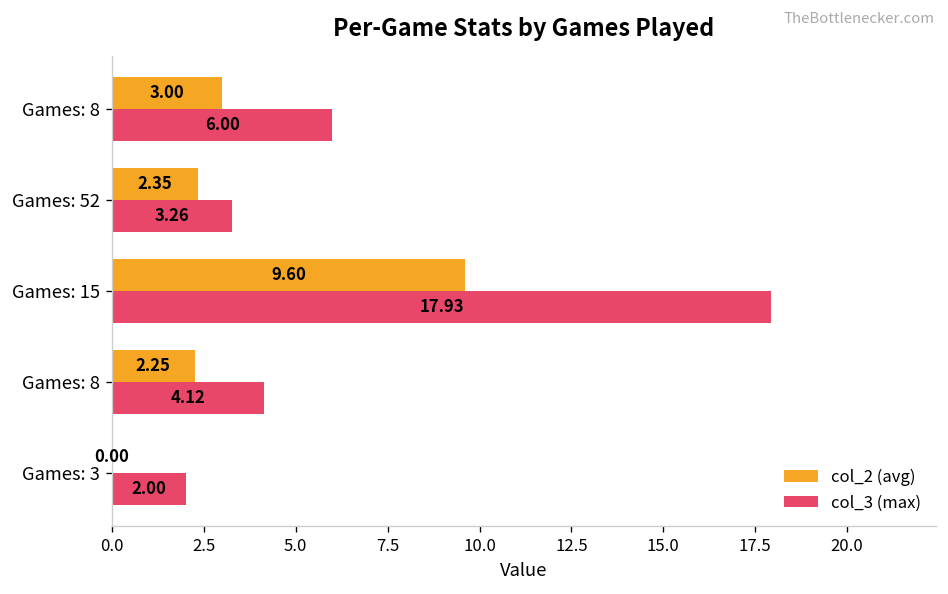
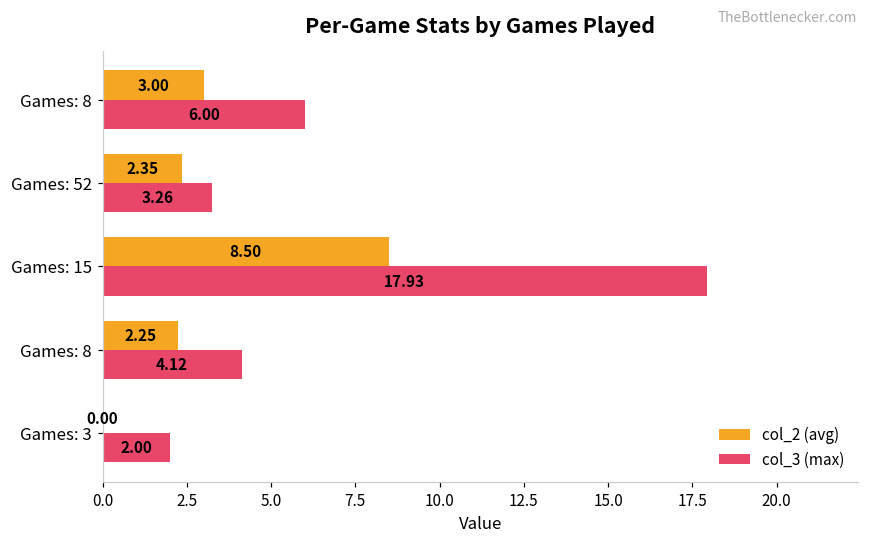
  {
    "col_2 (avg)": {
      "Games: 52": 2.35,
-     "Games: 15": 9.60,
+     "Games: 15": 8.50,
      "Games: 3": 0.00
    },
    "col_3 (max)": {
      "Games: 52": 3.26,
      "Games: 15": 17.93,
      "Games: 3": 2.00
    }
  }
